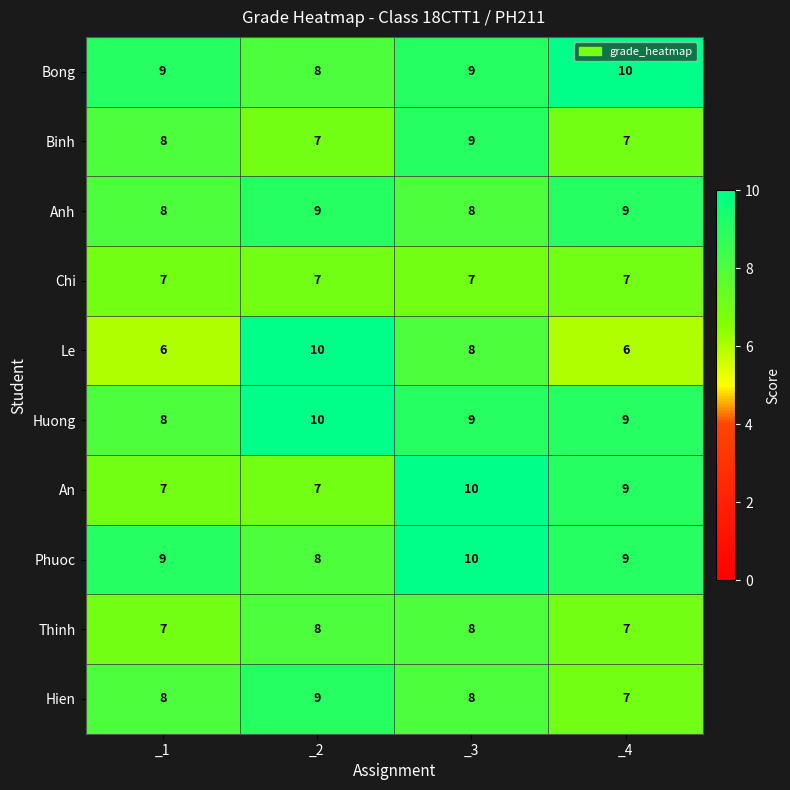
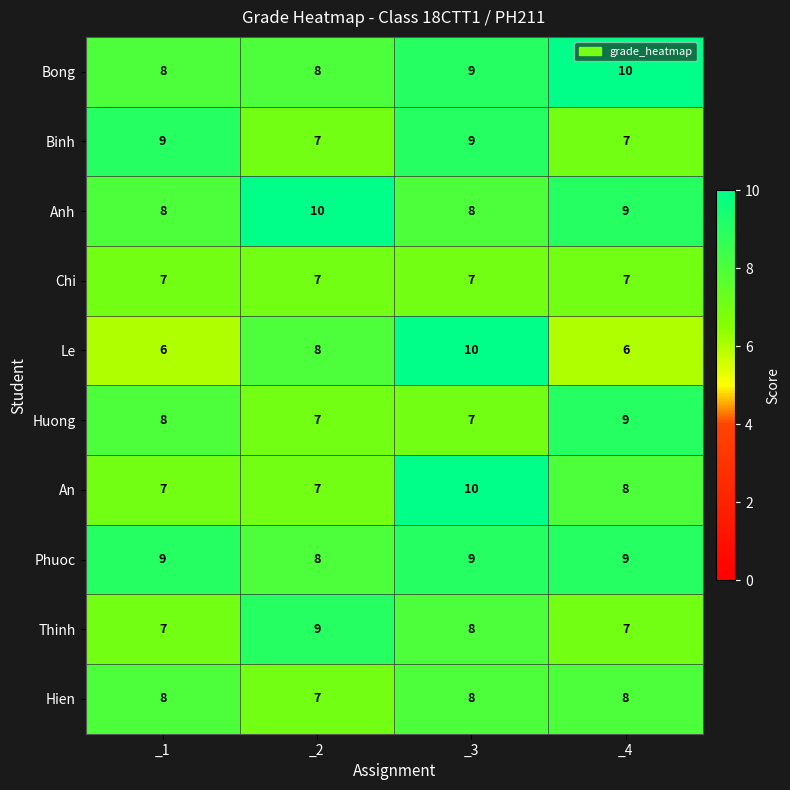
  {
    "Bong": {
-     "_1": 9,
+     "_1": 8,
      "_2": 8,
      "_3": 9,
      "_4": 10
    },
    "Binh": {
-     "_1": 8,
+     "_1": 9,
      "_2": 7,
      "_3": 9,
      "_4": 7
    },
    "Anh": {
      "_1": 8,
-     "_2": 9,
+     "_2": 10,
      "_3": 8,
      "_4": 9
    },
    "Chi": {
      "_1": 7,
      "_2": 7,
      "_3": 7,
      "_4": 7
    },
    "Le": {
      "_1": 6,
-     "_2": 10,
-     "_3": 8,
+     "_2": 8,
+     "_3": 10,
      "_4": 6
    },
    "Huong": {
      "_1": 8,
-     "_2": 10,
-     "_3": 9,
+     "_2": 7,
+     "_3": 7,
      "_4": 9
    },
    "An": {
      "_1": 7,
      "_2": 7,
      "_3": 10,
-     "_4": 9
+     "_4": 8
    },
    "Phuoc": {
      "_1": 9,
      "_2": 8,
-     "_3": 10,
+     "_3": 9,
      "_4": 9
    },
    "Thinh": {
      "_1": 7,
-     "_2": 8,
+     "_2": 9,
      "_3": 8,
      "_4": 7
    },
    "Hien": {
      "_1": 8,
-     "_2": 9,
+     "_2": 7,
      "_3": 8,
-     "_4": 7
+     "_4": 8
    }
  }
